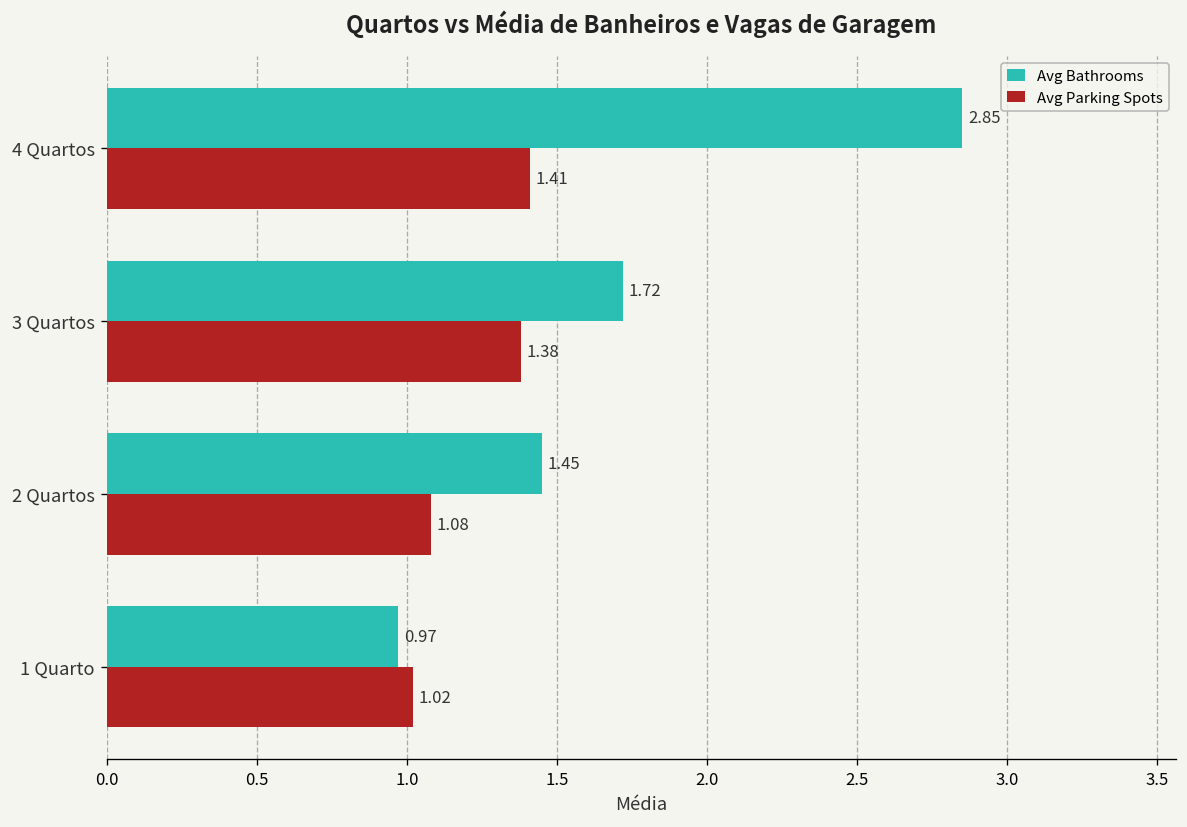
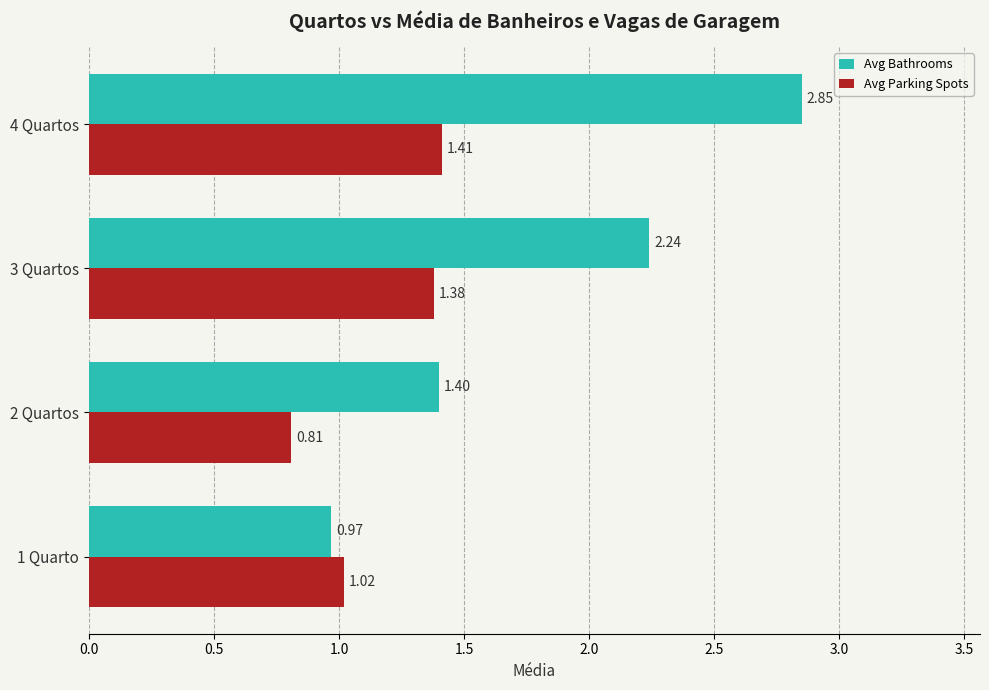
  {
    "Avg Bathrooms": {
      "4 Quartos": 2.85,
-     "3 Quartos": 1.72,
-     "2 Quartos": 1.45,
+     "3 Quartos": 2.24,
+     "2 Quartos": 1.40,
      "1 Quarto": 0.97
    },
    "Avg Parking Spots": {
      "4 Quartos": 1.41,
      "3 Quartos": 1.38,
-     "2 Quartos": 1.08,
+     "2 Quartos": 0.81,
      "1 Quarto": 1.02
    }
  }
